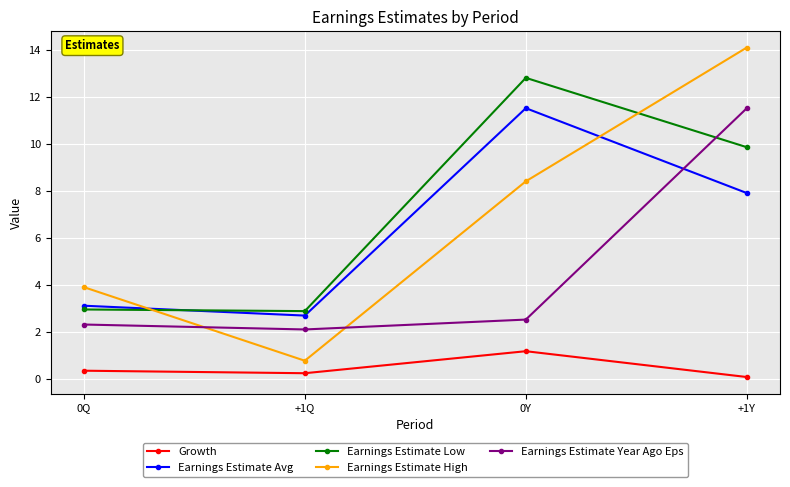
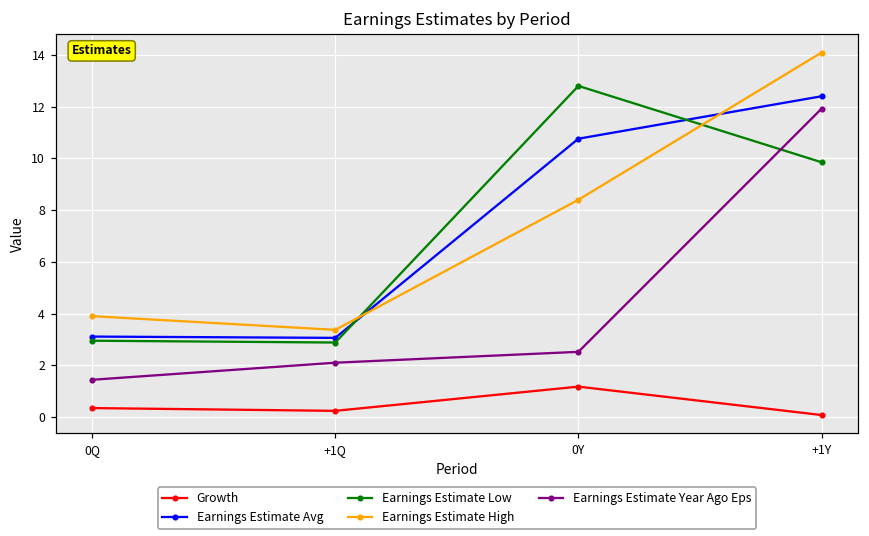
  {
    "Growth": {
      "0Q": 0.3,
      "+1Q": 0.2,
      "0Y": 1.2,
      "+1Y": 0.1
    },
    "Earnings Estimate Avg": {
      "0Q": 3.1,
-     "+1Q": 2.7,
-     "0Y": 11.5,
-     "+1Y": 7.9
+     "+1Q": 3.1,
+     "0Y": 10.8,
+     "+1Y": 12.4
    },
    "Earnings Estimate Low": {
      "0Q": 3.0,
      "+1Q": 2.9,
      "0Y": 12.8,
      "+1Y": 9.9
    },
    "Earnings Estimate High": {
      "0Q": 3.9,
-     "+1Q": 0.8,
+     "+1Q": 3.4,
      "0Y": 8.4,
      "+1Y": 14.1
    },
    "Earnings Estimate Year Ago Eps": {
-     "0Q": 2.3,
+     "0Q": 1.4,
      "+1Q": 2.1,
      "0Y": 2.5,
-     "+1Y": 11.5
+     "+1Y": 11.9
    }
  }
